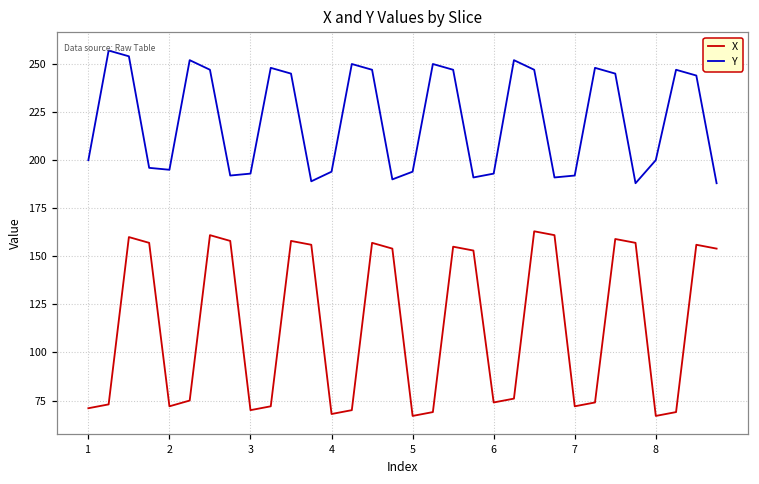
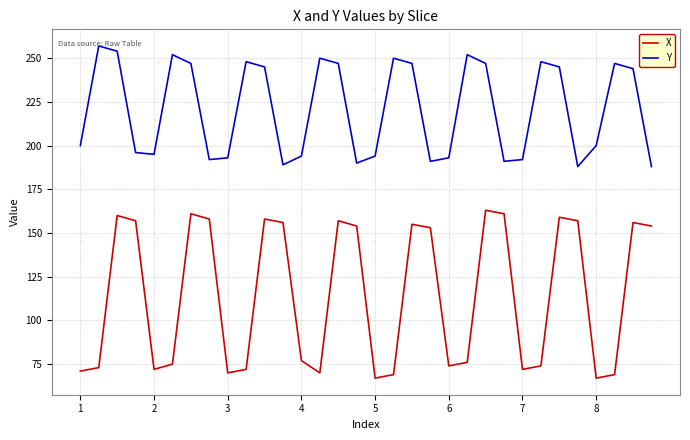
  {
    "X": {
-     "4": 68,
+     "4": 77,
      "8": 67
    },
    "Y": {
      "4": 194,
      "8": 200
    }
  }
